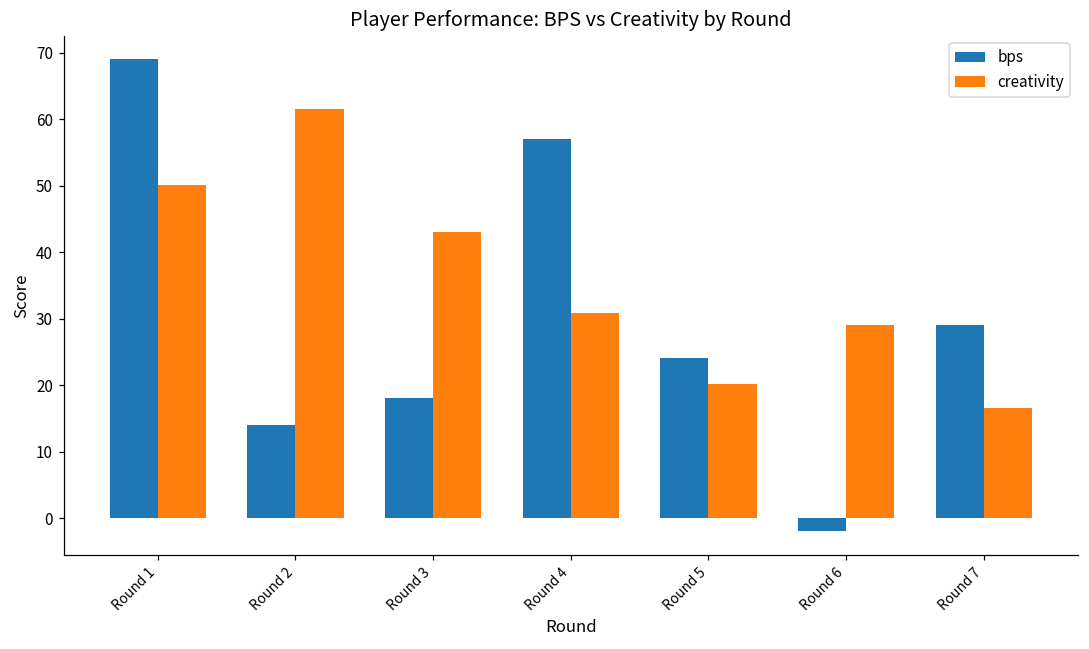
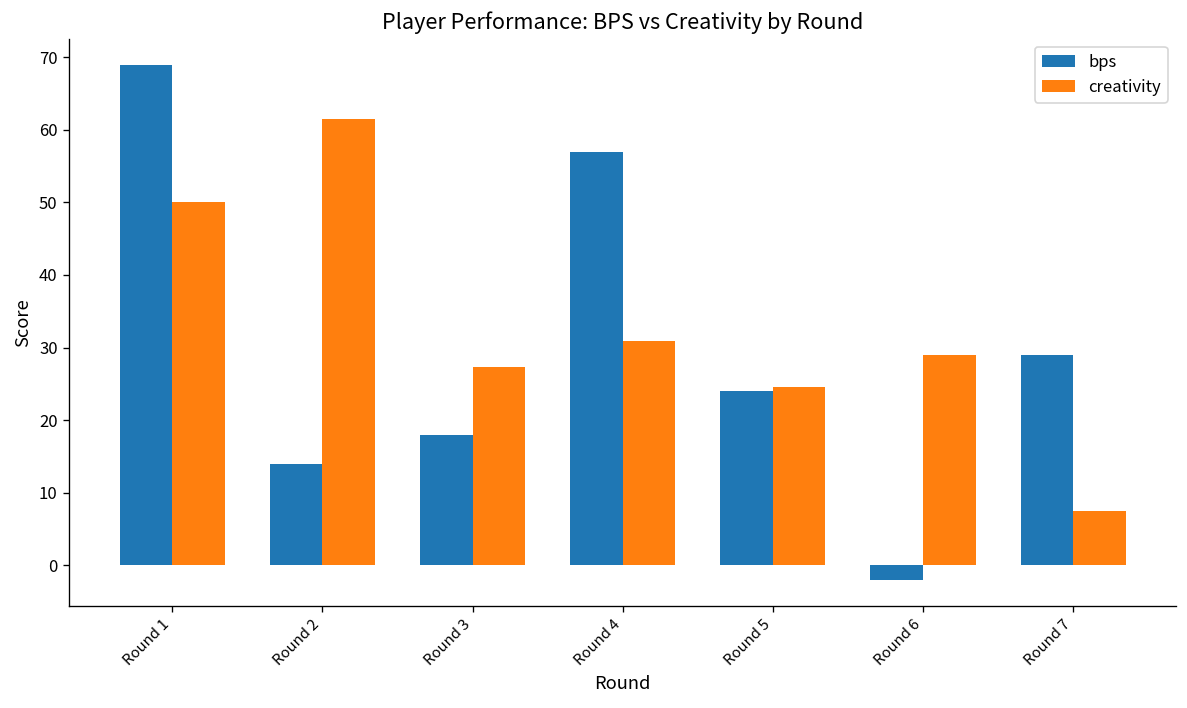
  {
    "bps": {
      "Round 1": 69,
      "Round 2": 14,
      "Round 3": 18,
      "Round 4": 57,
      "Round 5": 24,
      "Round 6": -2,
      "Round 7": 29
    },
    "creativity": {
      "Round 1": 50,
      "Round 2": 62,
-     "Round 3": 43,
+     "Round 3": 27,
      "Round 4": 31,
-     "Round 5": 20,
+     "Round 5": 25,
      "Round 6": 29,
-     "Round 7": 17
+     "Round 7": 8
    }
  }
